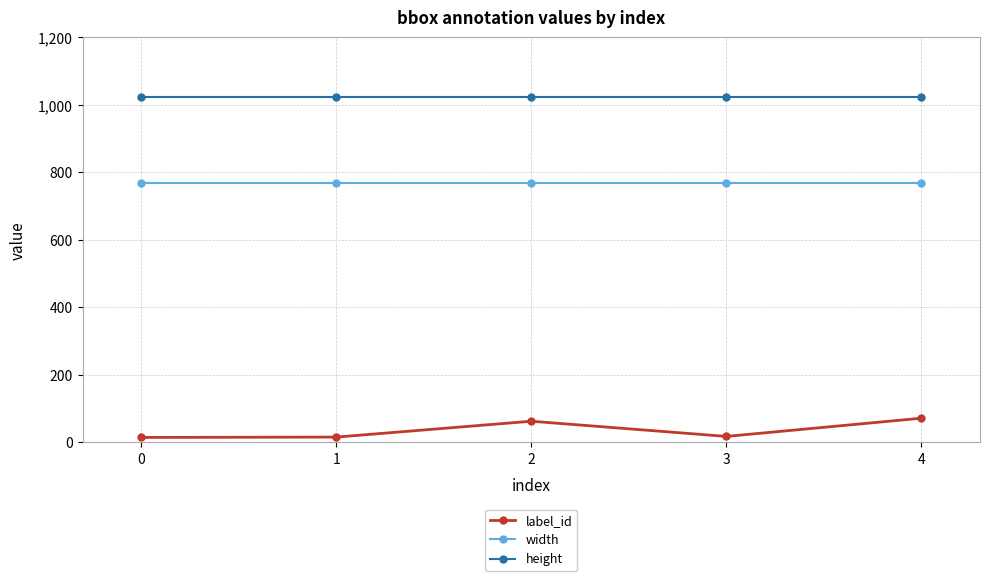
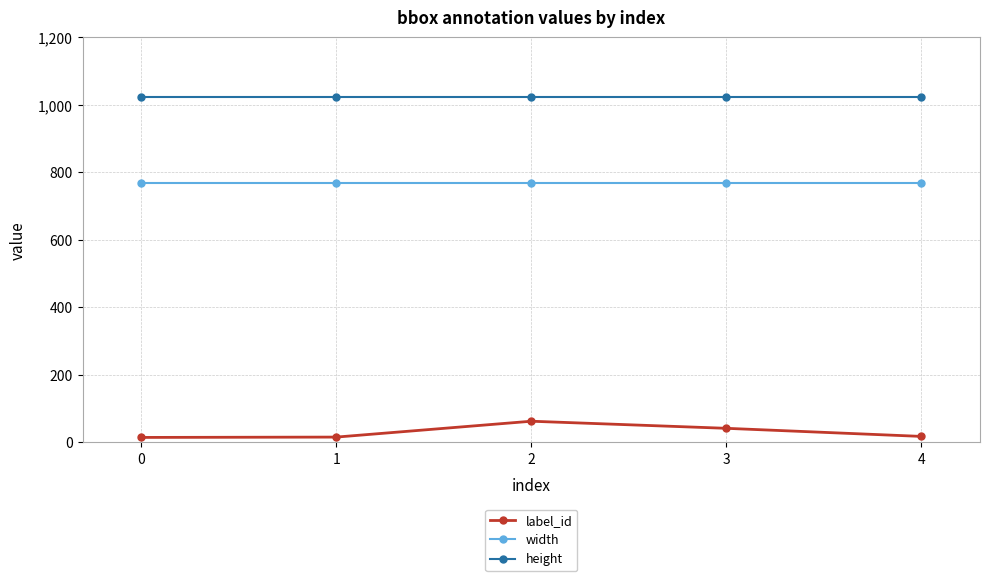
  {
    "label_id": {
      "0": "20",
      "1": "20",
      "2": "60",
-     "3": "20",
-     "4": "70"
+     "3": "40",
+     "4": "20"
    },
    "width": {
      "0": "770",
      "1": "770",
      "2": "770",
      "3": "770",
      "4": "770"
    },
    "height": {
      "0": "1,020",
      "1": "1,020",
      "2": "1,020",
      "3": "1,020",
      "4": "1,020"
    }
  }
